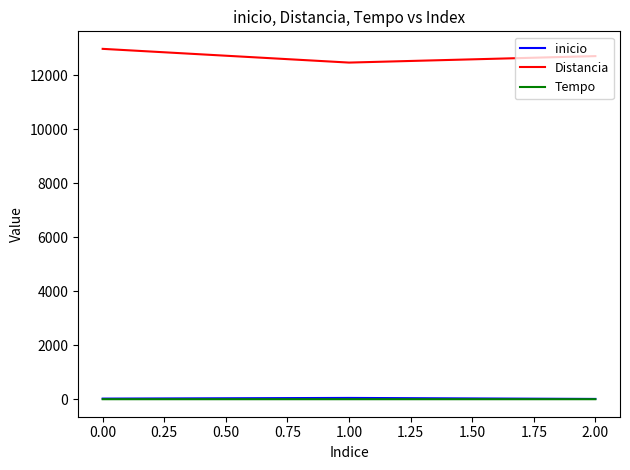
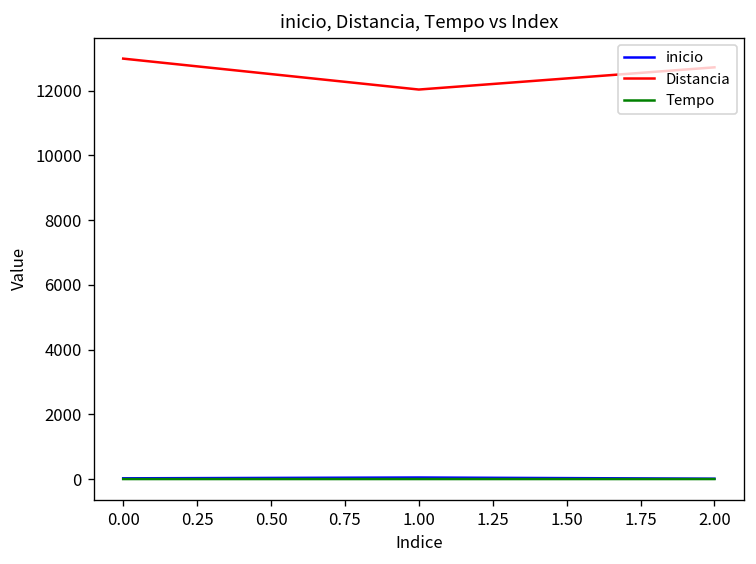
  {
    "Distancia": {
      "0.00": 13000,
-     "1.00": 12500
+     "1.00": 12000
    }
  }
